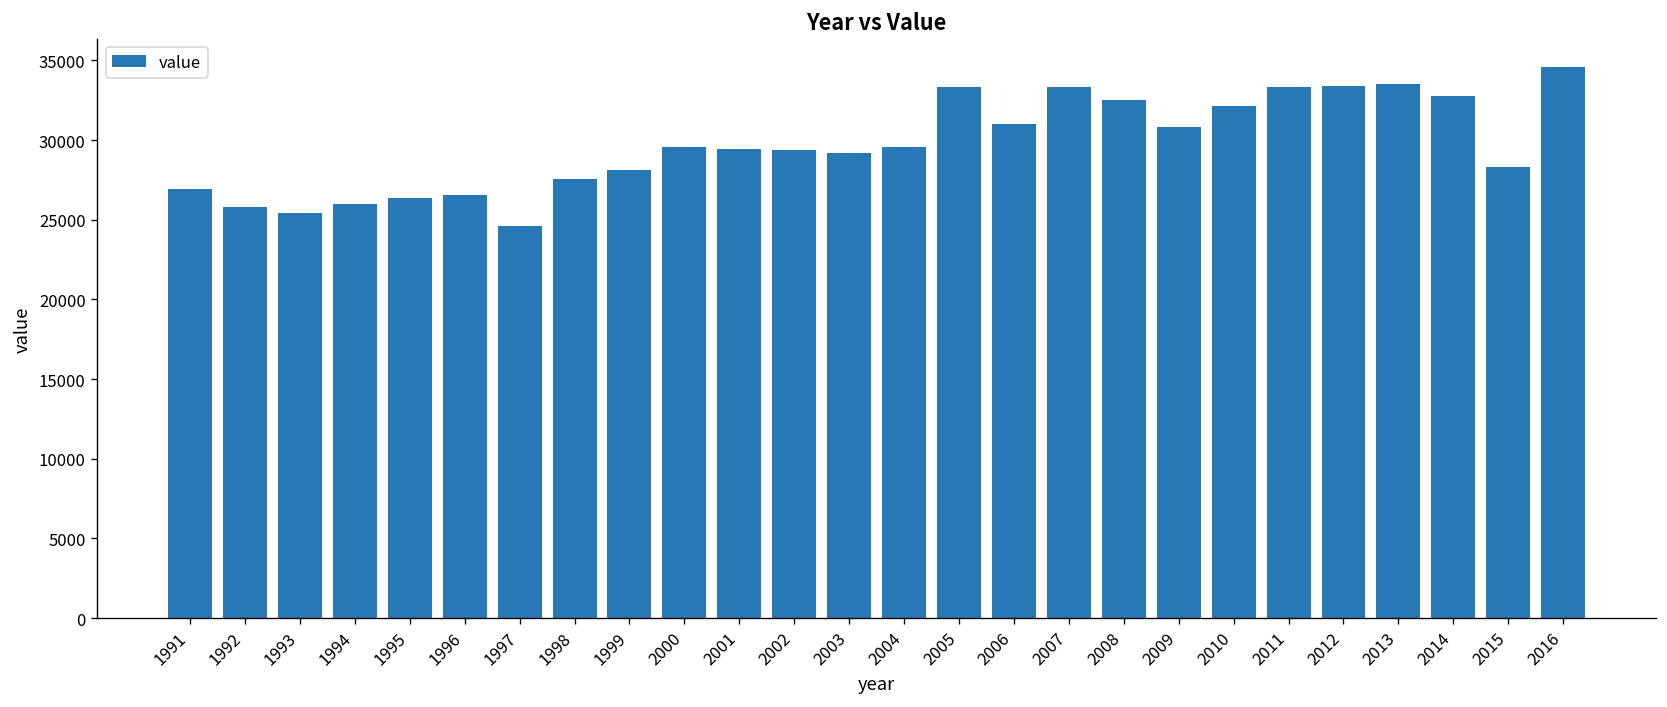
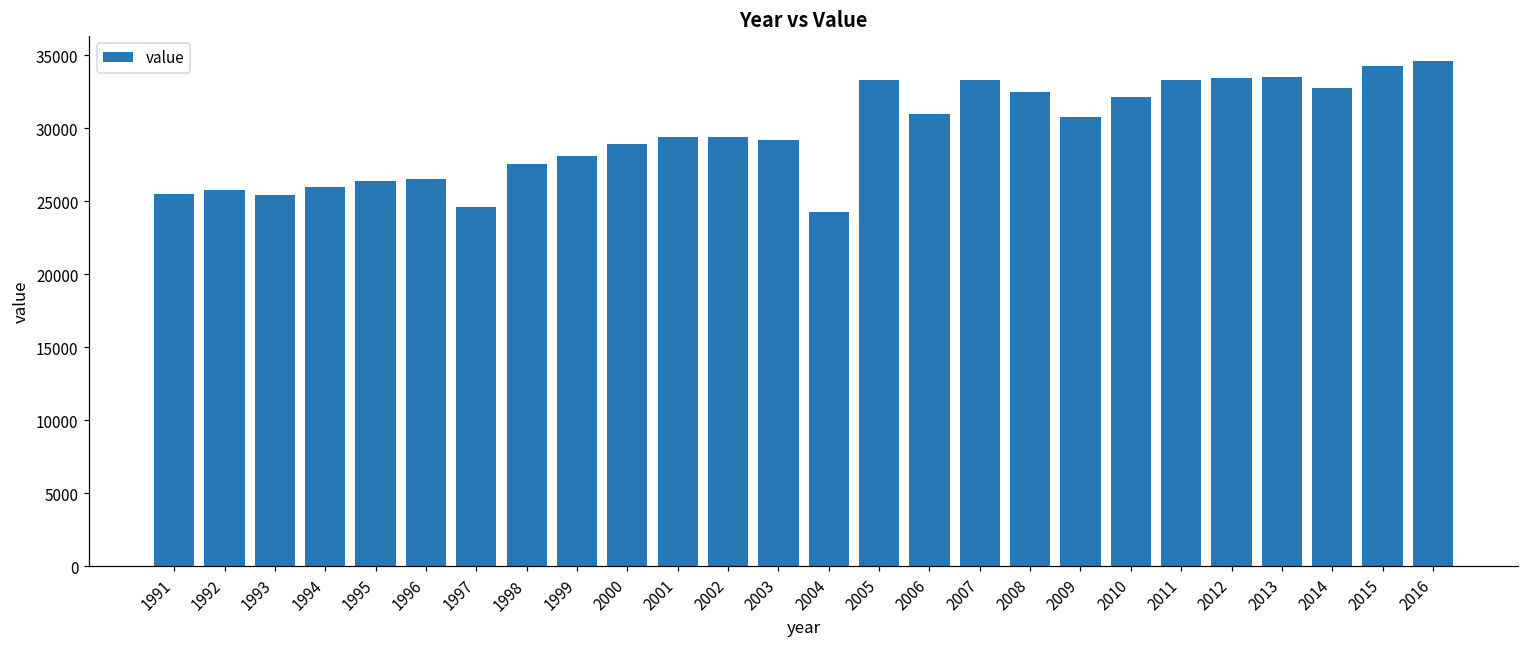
  {
-   "1991": 26900,
+   "1991": 25500,
    "1992": 25800,
    "1993": 25400,
    "1994": 26000,
    "1995": 26400,
    "1996": 26500,
    "1997": 24600,
    "1998": 27600,
    "1999": 28100,
-   "2000": 29600,
+   "2000": 29000,
    "2001": 29400,
    "2002": 29400,
    "2003": 29200,
-   "2004": 29600,
+   "2004": 24300,
    "2005": 33300,
    "2006": 31000,
    "2007": 33300,
    "2008": 32500,
    "2009": 30800,
    "2010": 32100,
    "2011": 33300,
    "2012": 33400,
    "2013": 33500,
    "2014": 32800,
-   "2015": 28300,
+   "2015": 34300,
    "2016": 34600
  }
